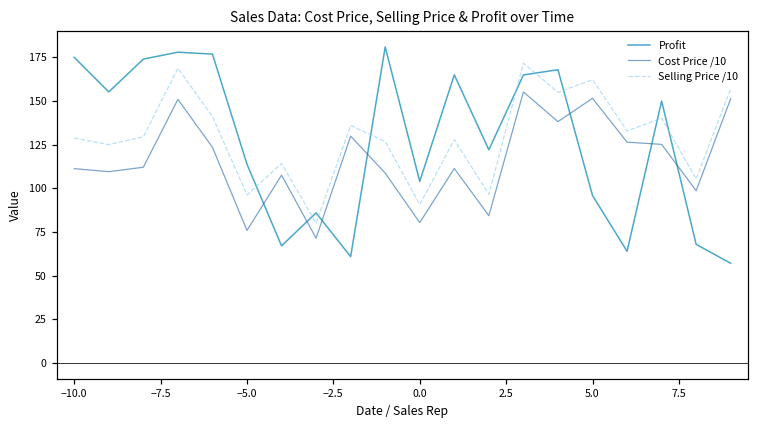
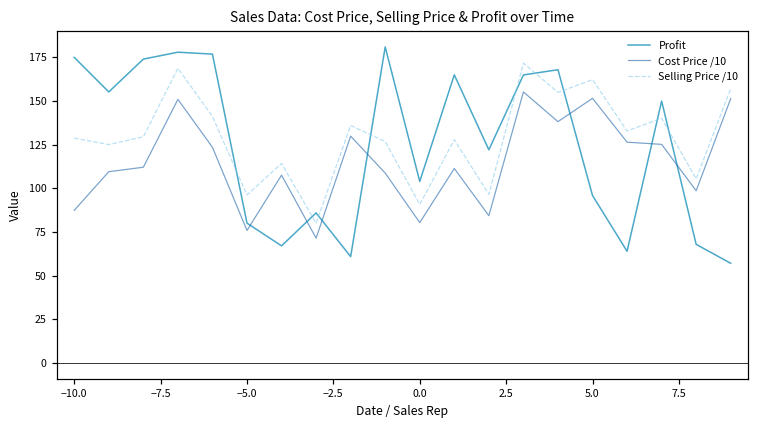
  {
    "Profit": {
      "−10.0": 175,
-     "−5.0": 114,
+     "−5.0": 80,
      "0.0": 104,
      "5.0": 96
    },
    "Cost Price /10": {
-     "−10.0": 111,
+     "−10.0": 87,
      "−5.0": 76,
      "0.0": 80,
      "5.0": 152
    },
    "Selling Price /10": {
      "−10.0": 129,
      "−5.0": 96,
      "0.0": 91,
      "5.0": 162
    }
  }
